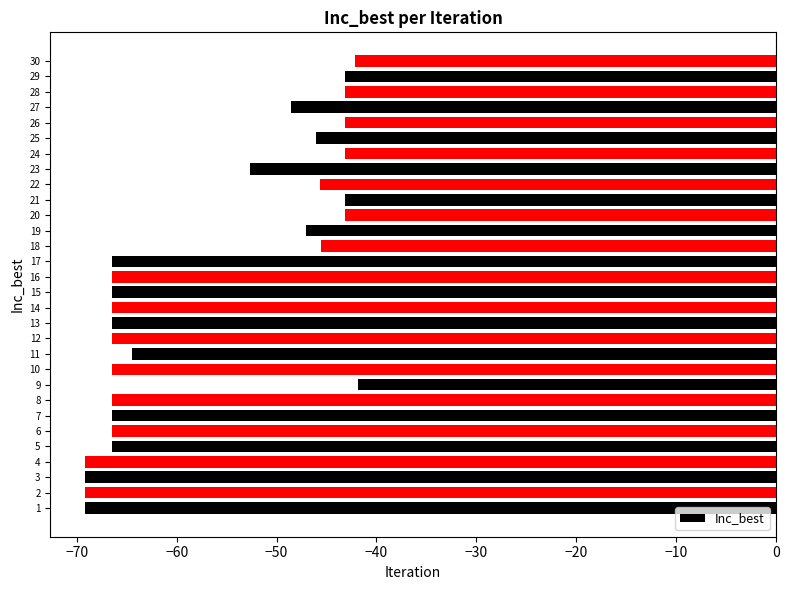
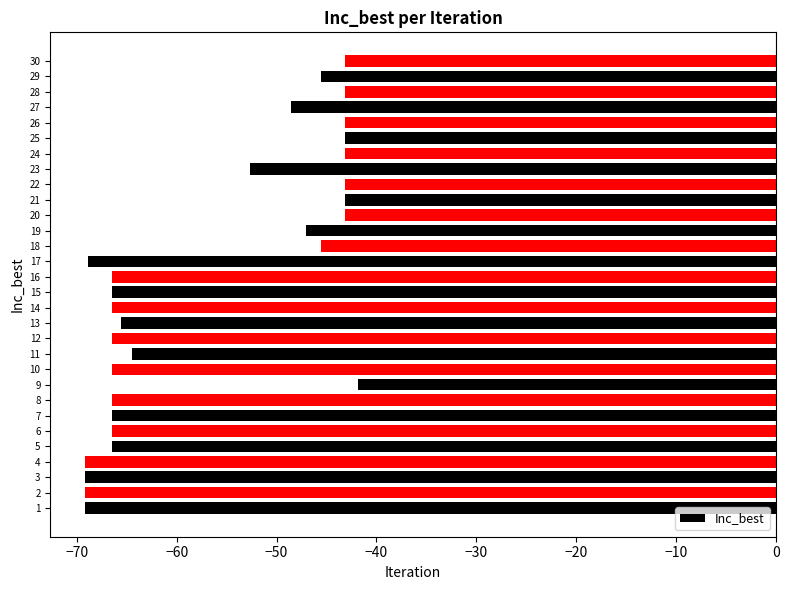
  {
-   "30": -42,
-   "29": -43,
+   "30": -43,
+   "29": -46,
    "28": -43,
    "27": -49,
    "26": -43,
-   "25": -46,
+   "25": -43,
    "24": -43,
    "23": -53,
-   "22": -46,
+   "22": -43,
    "21": -43,
    "20": -43,
    "19": -47,
    "18": -46,
-   "17": -66,
+   "17": -69,
    "16": -66,
    "15": -66,
    "14": -66,
-   "13": -66.4,
+   "13": -65.6,
    "12": -66,
    "11": -65,
    "10": -66,
    "9": -42,
    "8": -66,
    "7": -66,
    "6": -66,
    "5": -66,
    "4": -69,
    "3": -69,
    "2": -69,
    "1": -69
  }
